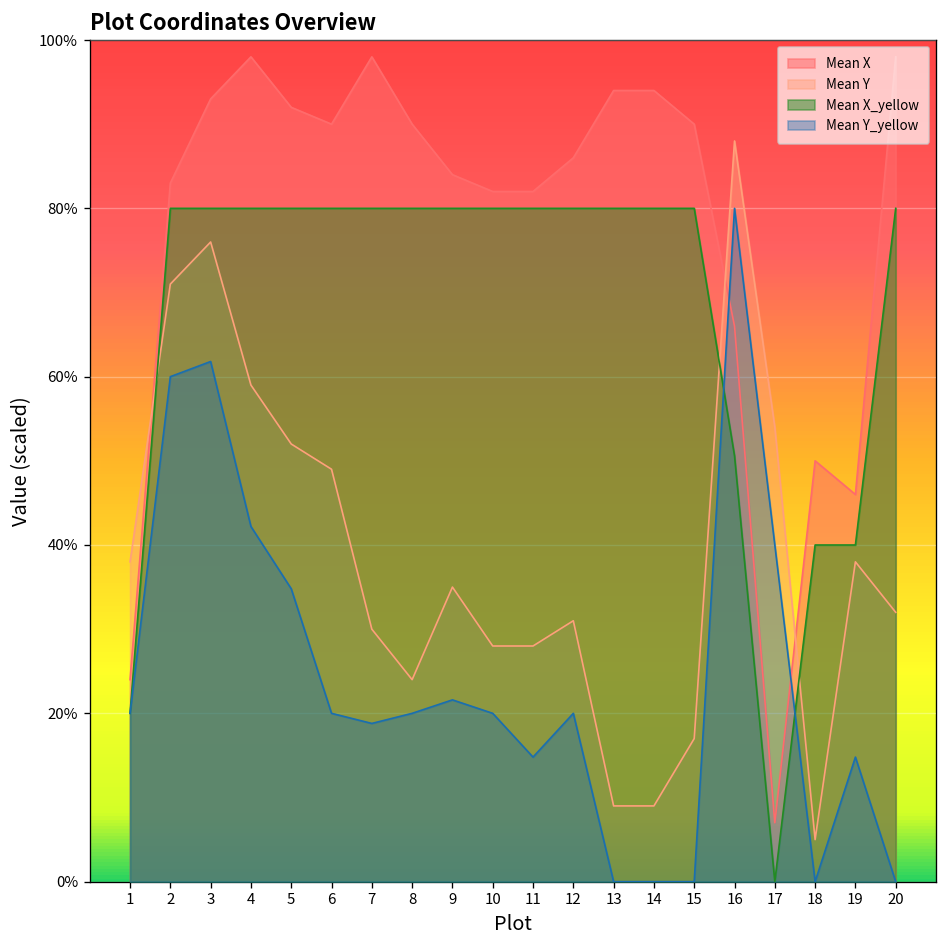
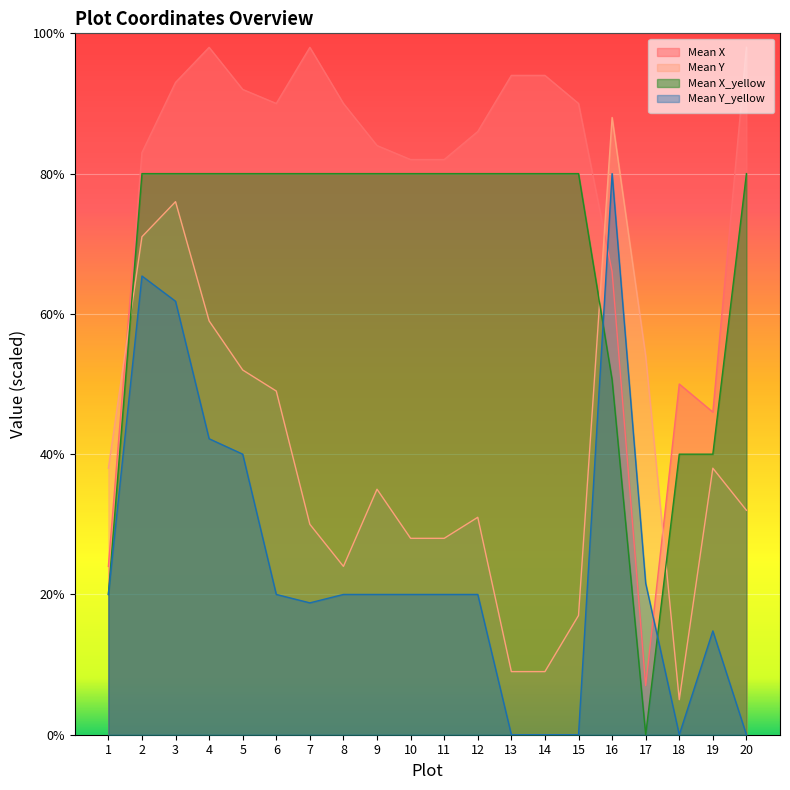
  {
    "Mean X_yellow": {
      "2": "80%",
      "3": "80%",
      "4": "80%",
      "5": "80%",
      "6": "80%",
      "7": "80%",
      "8": "80%",
      "9": "80%",
      "10": "80%",
      "11": "80%",
      "12": "80%",
      "13": "80%",
      "14": "80%",
      "15": "80%",
      "16": "51%",
      "17": "0%",
      "18": "40%",
      "19": "40%",
      "20": "80%"
    },
    "Mean Y_yellow": {
-     "2": "60%",
+     "2": "65%",
      "3": "62%",
      "4": "42%",
-     "5": "35%",
+     "5": "40%",
      "6": "20%",
      "7": "19%",
      "8": "20%",
-     "9": "22%",
+     "9": "20%",
      "10": "20%",
-     "11": "15%",
+     "11": "20%",
      "12": "20%",
      "13": "0%",
      "14": "0%",
      "15": "0%",
      "16": "80%",
-     "17": "40%",
+     "17": "22%",
      "18": "0%",
      "19": "15%",
      "20": "0%"
    }
  }
